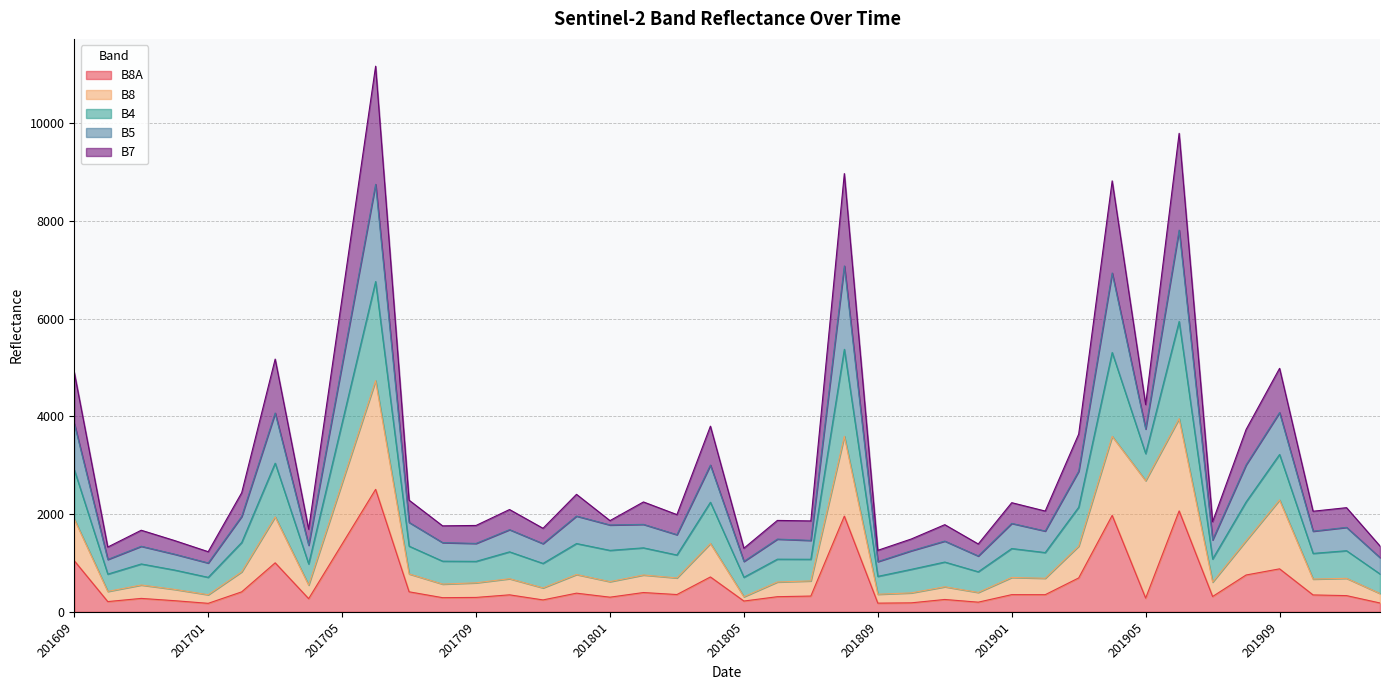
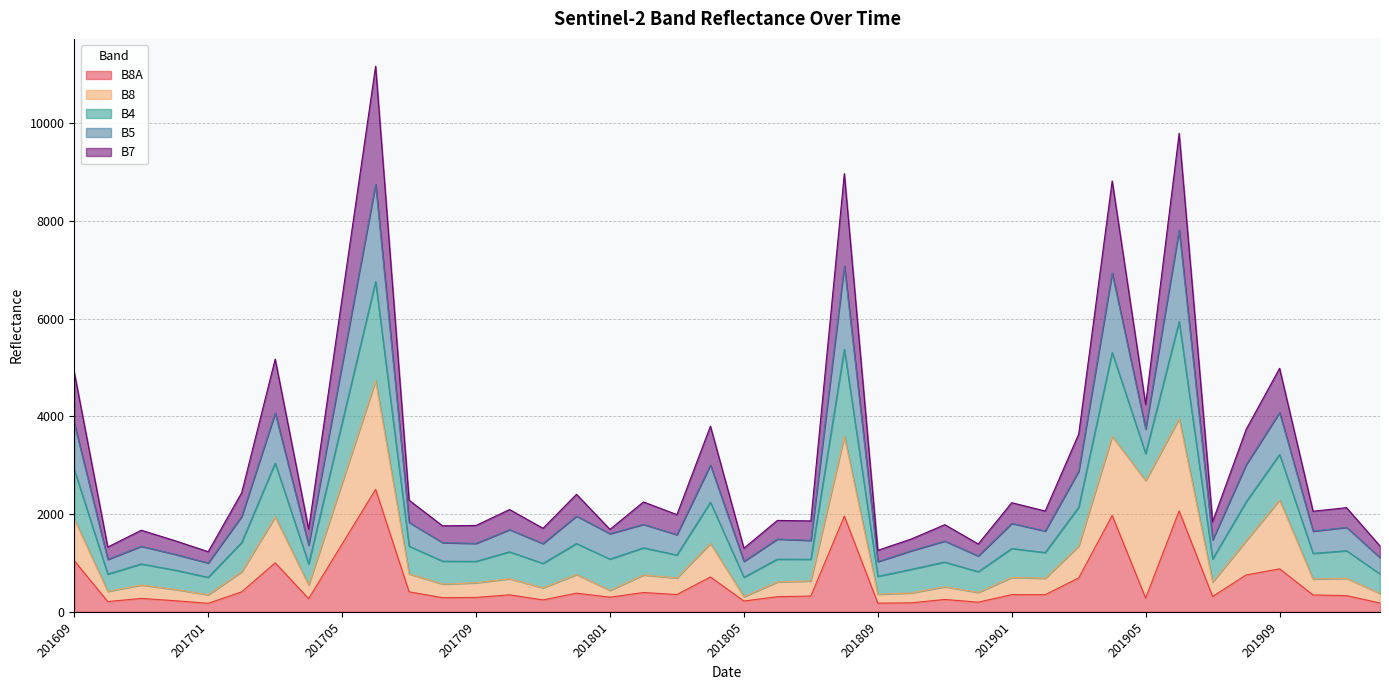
  {
    "B8A": {
      "201609": 1000,
      "201701": 200,
      "201705": 1400,
      "201709": 300,
      "201801": 300,
      "201805": 200,
      "201809": 200,
      "201901": 400,
      "201905": 300,
      "201909": 900
    },
    "B8": {
      "201609": 900,
      "201701": 200,
      "201705": 1300,
      "201709": 300,
-     "201801": 300,
+     "201801": 100,
      "201805": 100,
      "201809": 200,
      "201901": 400,
      "201905": 2400,
      "201909": 1400
    },
    "B7": {
      "201609": 1000,
      "201701": 200,
      "201705": 1400,
      "201709": 400,
      "201801": 100,
      "201805": 300,
      "201809": 200,
      "201901": 400,
      "201905": 500,
      "201909": 900
    }
  }
